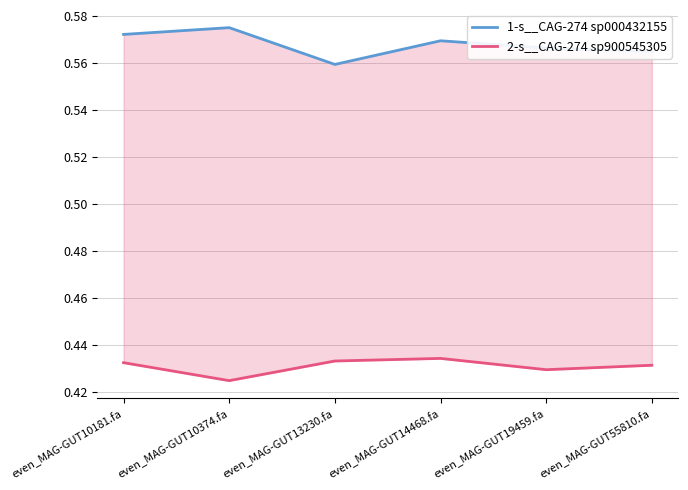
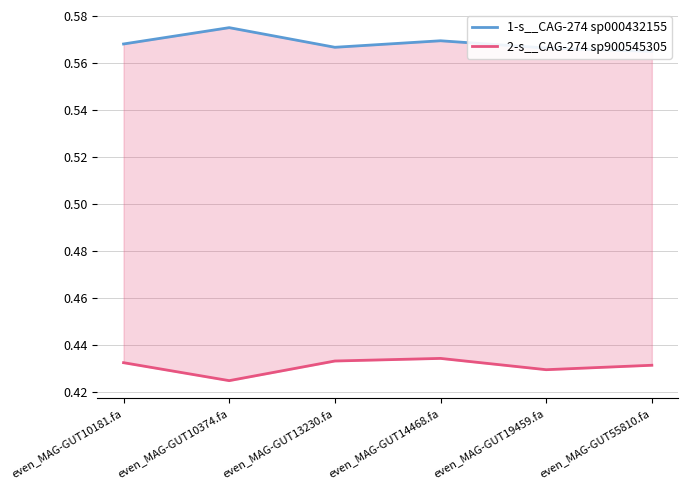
  {
    "1-s__CAG-274 sp000432155": {
-     "even_MAG-GUT10181.fa": 0.572,
+     "even_MAG-GUT10181.fa": 0.568,
      "even_MAG-GUT10374.fa": 0.575,
-     "even_MAG-GUT13230.fa": 0.559,
+     "even_MAG-GUT13230.fa": 0.567,
      "even_MAG-GUT14468.fa": 0.569
    },
    "2-s__CAG-274 sp900545305": {
      "even_MAG-GUT10181.fa": 0.433,
      "even_MAG-GUT10374.fa": 0.425,
      "even_MAG-GUT13230.fa": 0.433,
      "even_MAG-GUT14468.fa": 0.434,
      "even_MAG-GUT19459.fa": 0.430,
      "even_MAG-GUT55810.fa": 0.432
    }
  }
